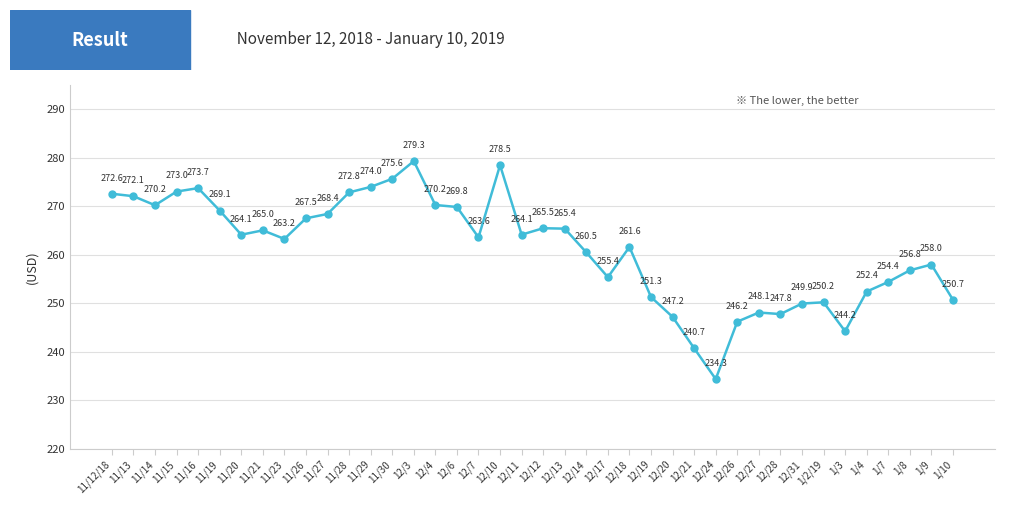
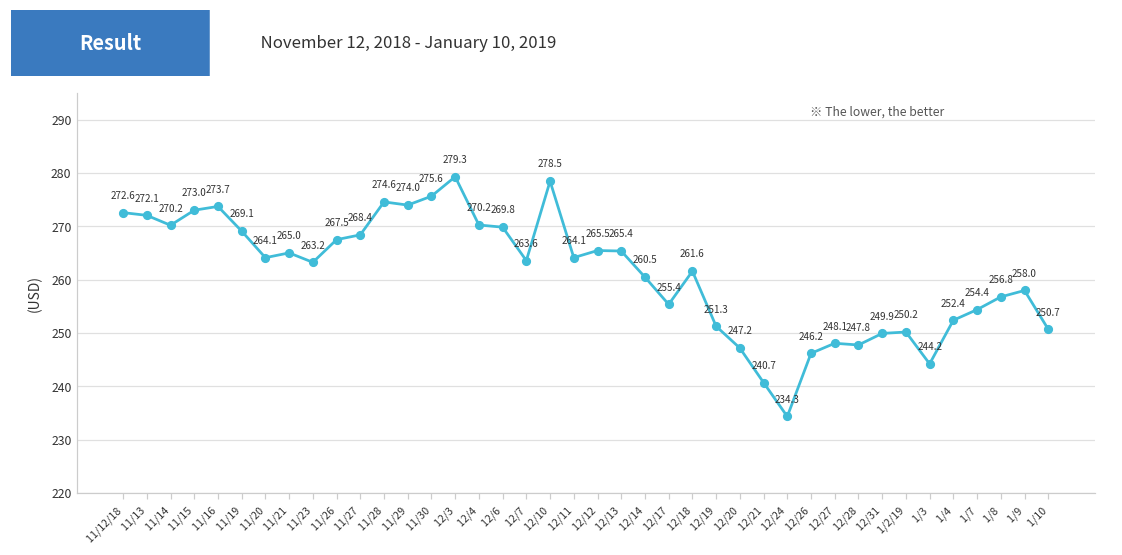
  {
    "11/12/18": 272.6,
    "11/13": 272.1,
    "11/14": 270.2,
    "11/15": 273.0,
    "11/16": 273.7,
    "11/19": 269.1,
    "11/20": 264.1,
    "11/21": 265.0,
    "11/23": 263.2,
    "11/26": 267.5,
    "11/27": 268.4,
-   "11/28": 272.8,
+   "11/28": 274.6,
    "11/29": 274.0,
    "11/30": 275.6,
    "12/3": 279.3,
    "12/4": 270.2,
    "12/6": 269.8,
    "12/7": 263.6,
    "12/10": 278.5,
    "12/11": 264.1,
    "12/12": 265.5,
    "12/13": 265.4,
    "12/14": 260.5,
    "12/17": 255.4,
    "12/18": 261.6,
    "12/19": 251.3,
    "12/20": 247.2,
    "12/21": 240.7,
    "12/24": 234.3,
    "12/26": 246.2,
    "12/27": 248.1,
    "12/28": 247.8,
    "12/31": 249.9,
    "1/2/19": 250.2,
    "1/3": 244.2,
    "1/4": 252.4,
    "1/7": 254.4,
    "1/8": 256.8,
    "1/9": 258.0,
    "1/10": 250.7
  }
